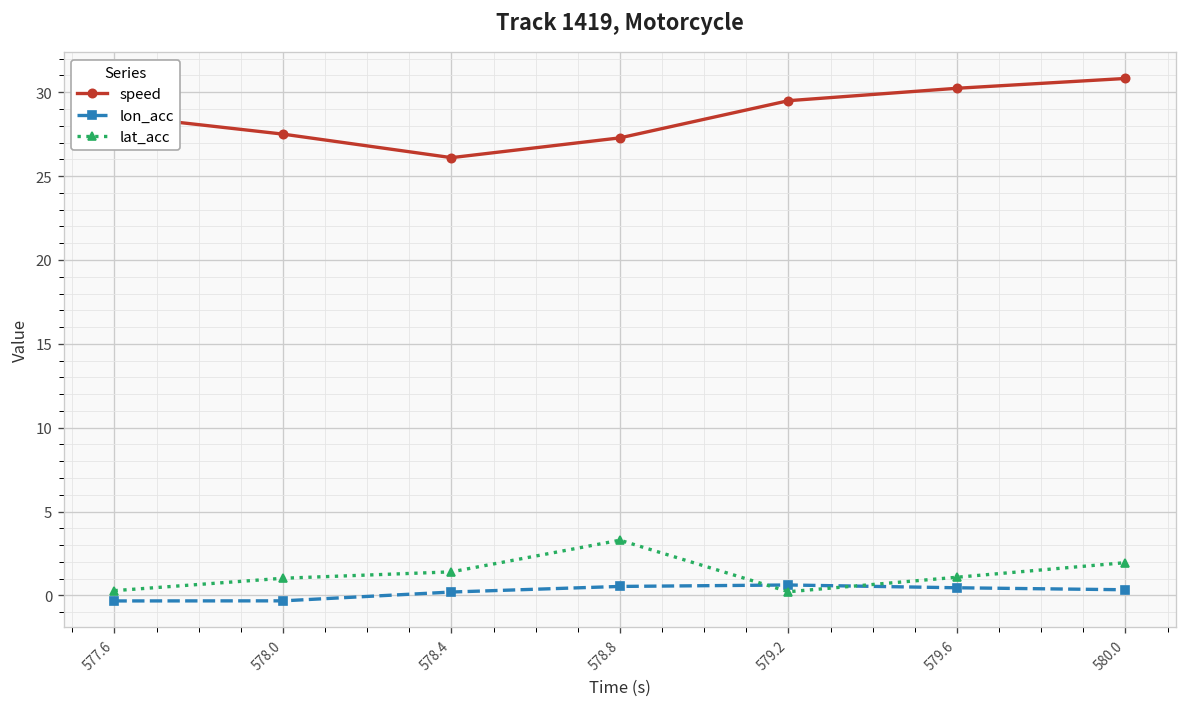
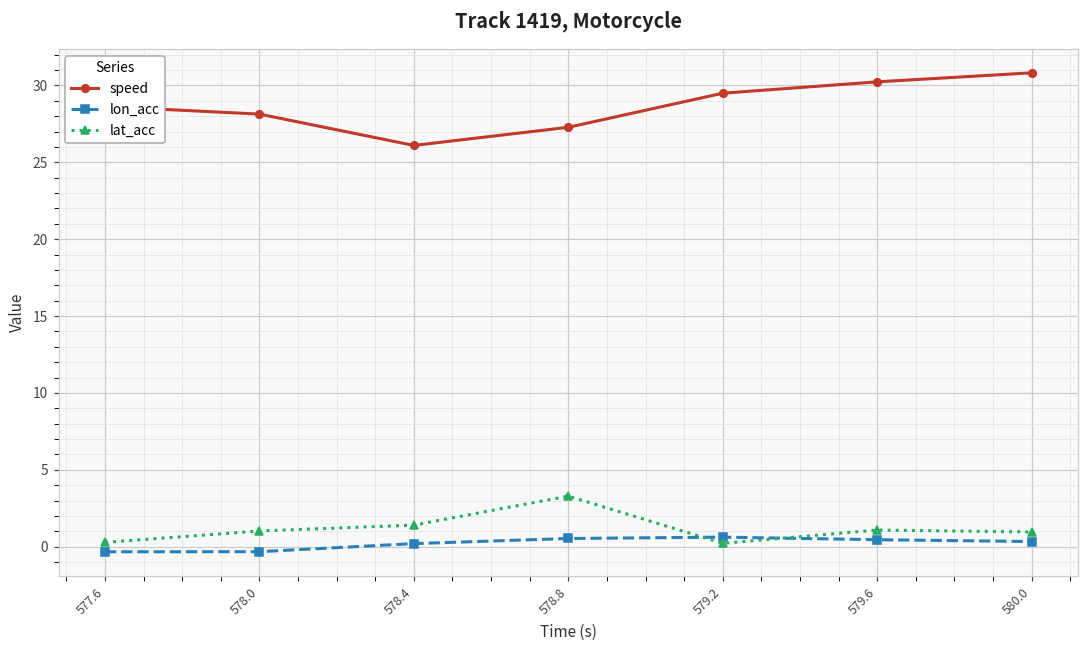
  {
    "speed": {
-     "578.0": 27.5,
+     "578.0": 28.1,
      "578.4": 26.1,
      "578.8": 27.3,
      "579.2": 29.5,
      "579.6": 30.2,
      "580.0": 30.8
    },
    "lon_acc": {
      "577.6": -0.3,
      "578.0": -0.3,
      "578.4": 0.2,
      "578.8": 0.5,
      "579.2": 0.6,
      "579.6": 0.5,
      "580.0": 0.3
    },
    "lat_acc": {
      "577.6": 0.3,
      "578.0": 1.0,
      "578.4": 1.4,
      "578.8": 3.3,
      "579.2": 0.2,
      "579.6": 1.1,
-     "580.0": 2.0
+     "580.0": 1.0
    }
  }
